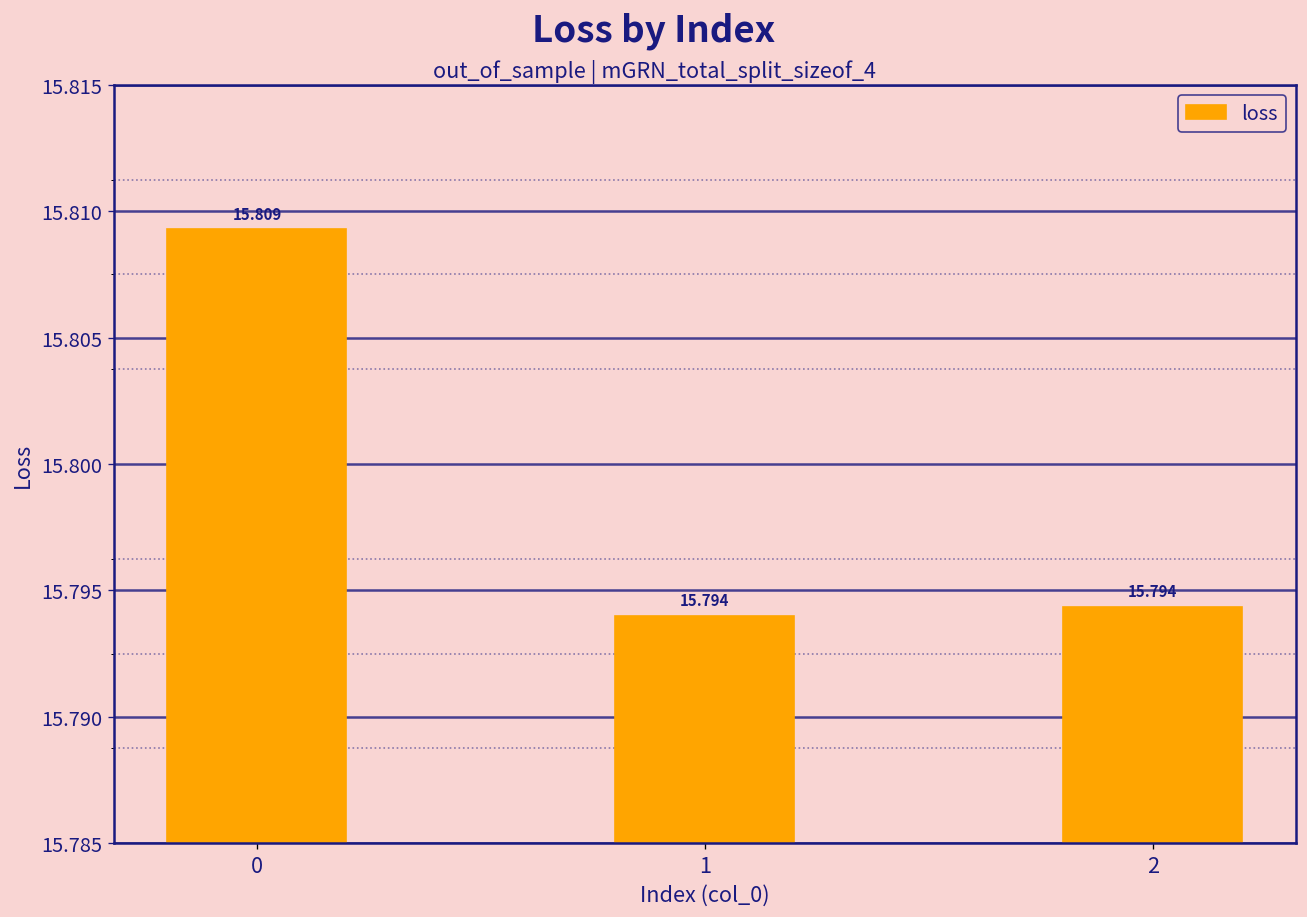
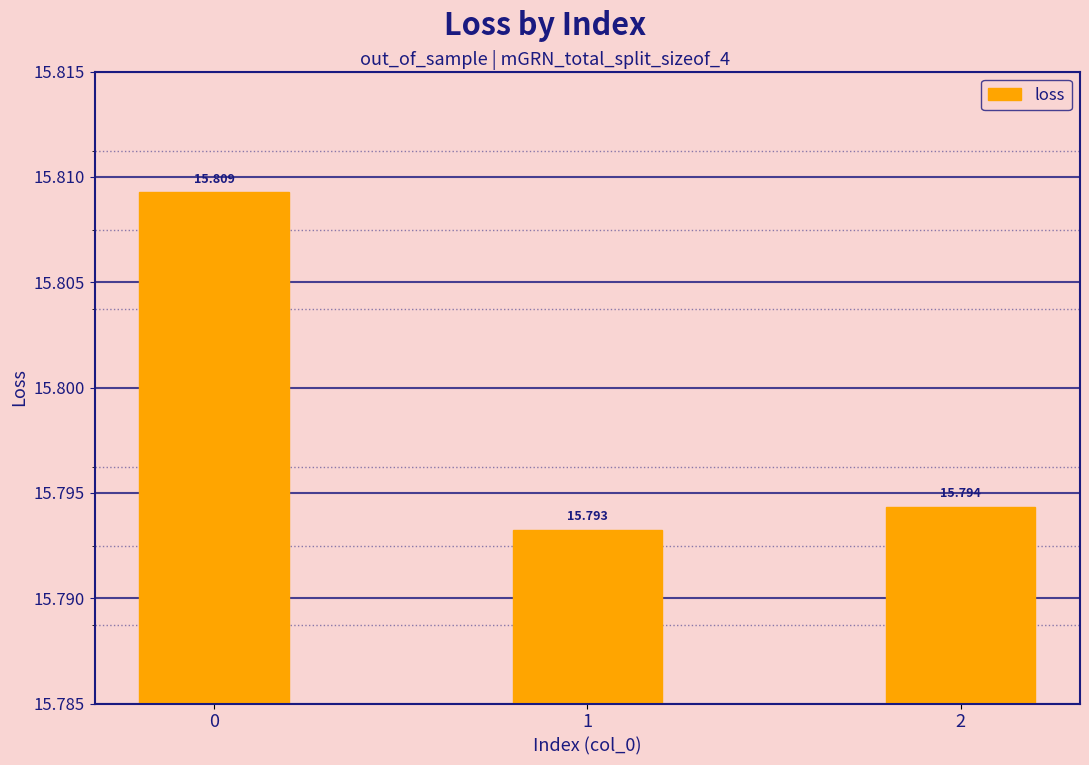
  {
    "0": 15.809,
-   "1": 15.794,
+   "1": 15.793,
    "2": 15.794
  }
